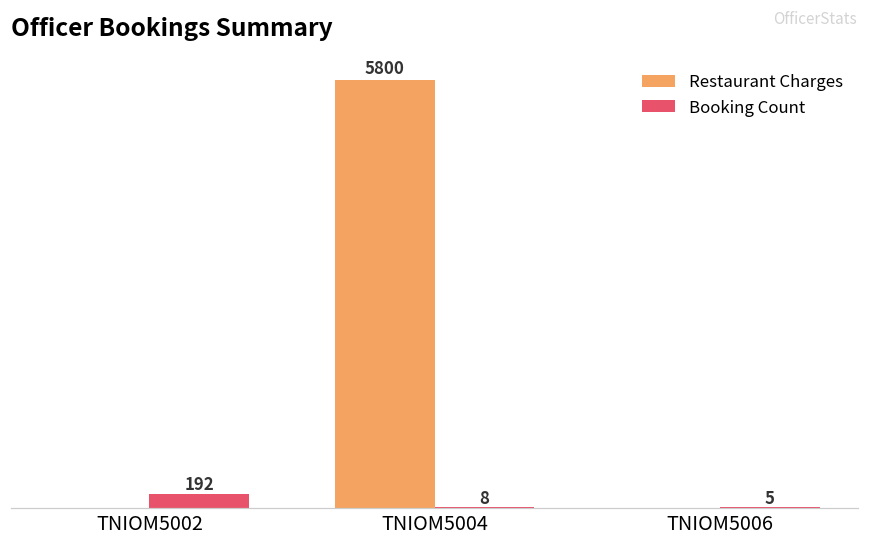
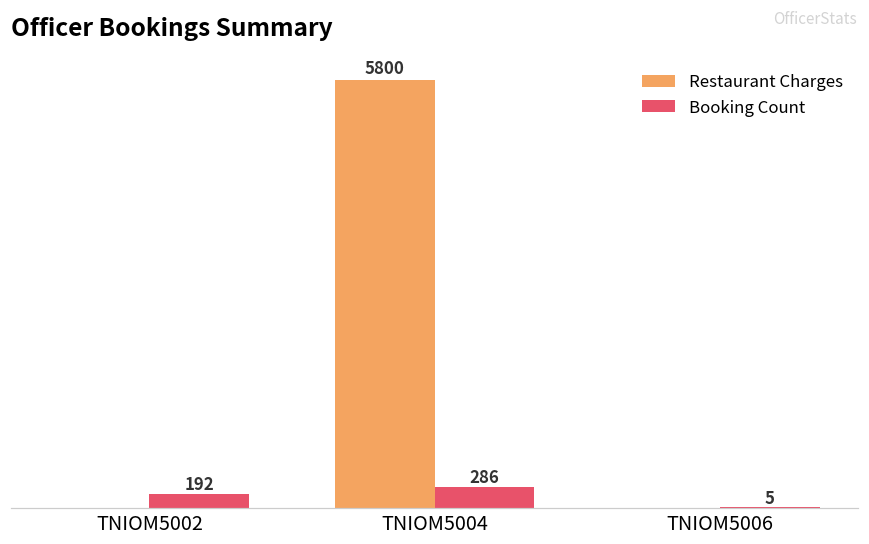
  {
    "Restaurant Charges": {
      "TNIOM5004": 5800
    },
    "Booking Count": {
      "TNIOM5002": 192,
-     "TNIOM5004": 8,
+     "TNIOM5004": 286,
      "TNIOM5006": 5
    }
  }
